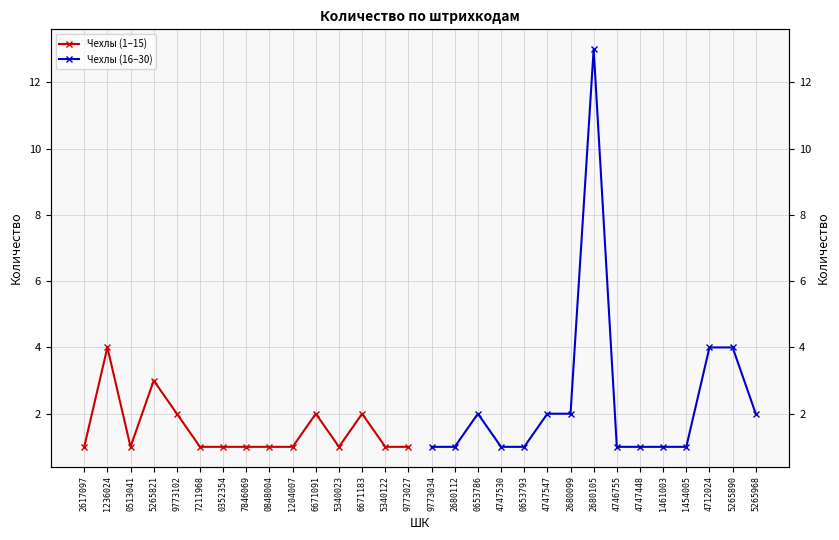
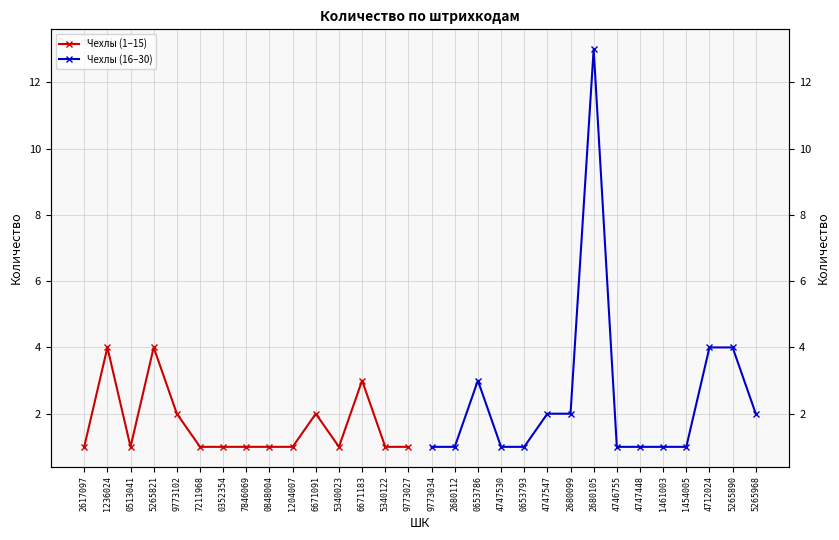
  {
    "Чехлы (1–15)": {
      "2617097": 1,
      "1236024": 4,
      "0513041": 1,
-     "5265821": 3,
+     "5265821": 4,
      "9773102": 2,
      "7211968": 1,
      "0352354": 1,
      "7846069": 1,
      "0848004": 1,
      "1204007": 1,
      "6671091": 2,
      "5340023": 1,
-     "6671183": 2,
+     "6671183": 3,
      "5340122": 1,
      "9773027": 1
    },
    "Чехлы (16–30)": {
      "9773034": 1,
      "2680112": 1,
-     "0653786": 2,
+     "0653786": 3,
      "4747530": 1,
      "0653793": 1,
      "4747547": 2,
      "2680099": 2,
      "2680105": 13,
      "4746755": 1,
      "4747448": 1,
      "1461003": 1,
      "1454005": 1,
      "4712024": 4,
      "5265890": 4,
      "5265968": 2
    }
  }
